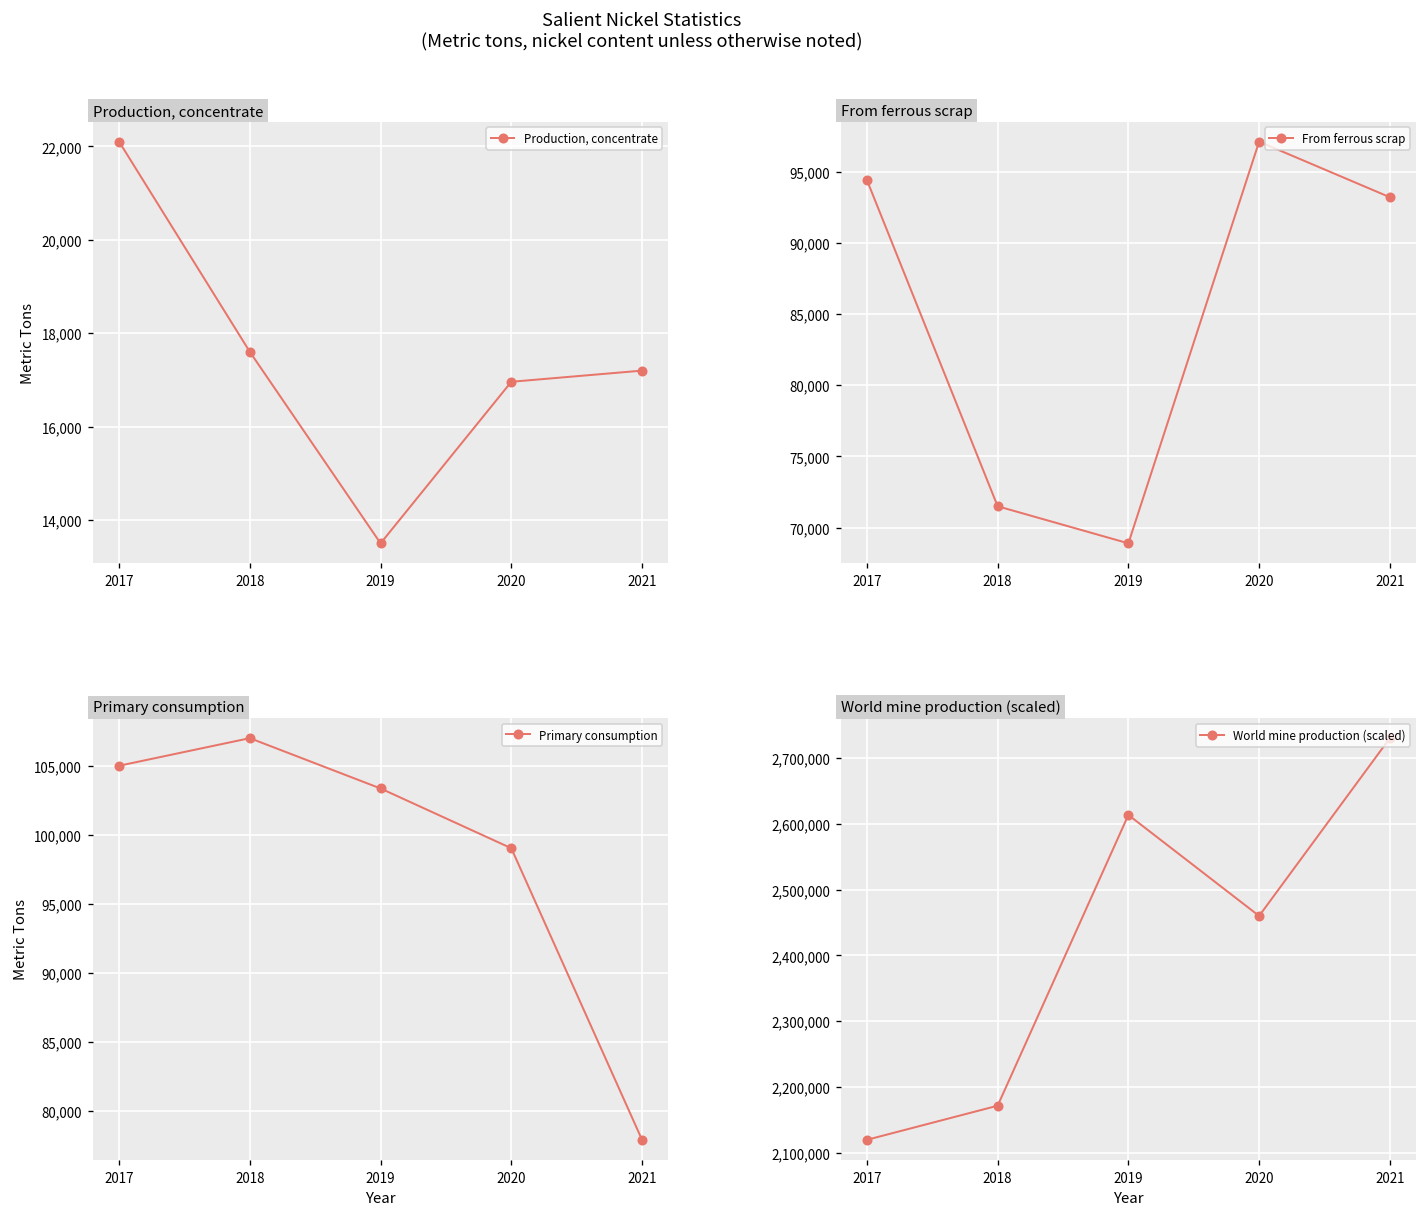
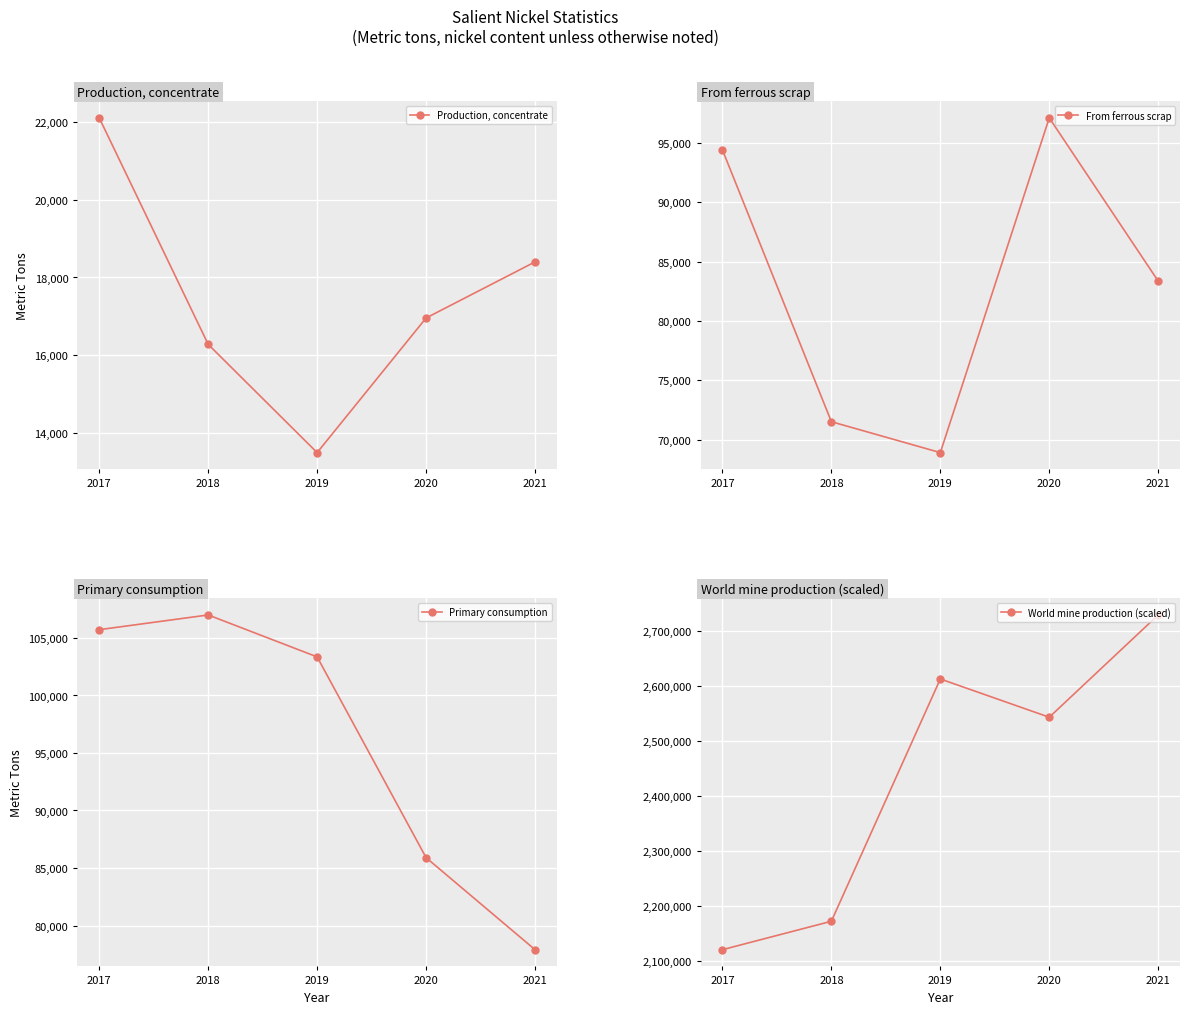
  {
    "Production, concentrate": {
      "2017": "22,100",
-     "2018": "17,600",
+     "2018": "16,300",
      "2019": "13,500",
      "2020": "17,000",
-     "2021": "17,200"
+     "2021": "18,400"
    },
    "From ferrous scrap": {
      "2017": "94,400",
      "2018": "71,500",
      "2019": "68,900",
      "2020": "97,100",
-     "2021": "93,200"
+     "2021": "83,300"
    },
    "Primary consumption": {
-     "2017": "105,000",
+     "2017": "105,700",
      "2018": "107,000",
      "2019": "103,400",
-     "2020": "99,000",
+     "2020": "85,900",
      "2021": "77,900"
    },
    "World mine production (scaled)": {
      "2017": "2,120,000",
      "2018": "2,170,000",
      "2019": "2,610,000",
-     "2020": "2,460,000"
+     "2020": "2,540,000"
    }
  }
